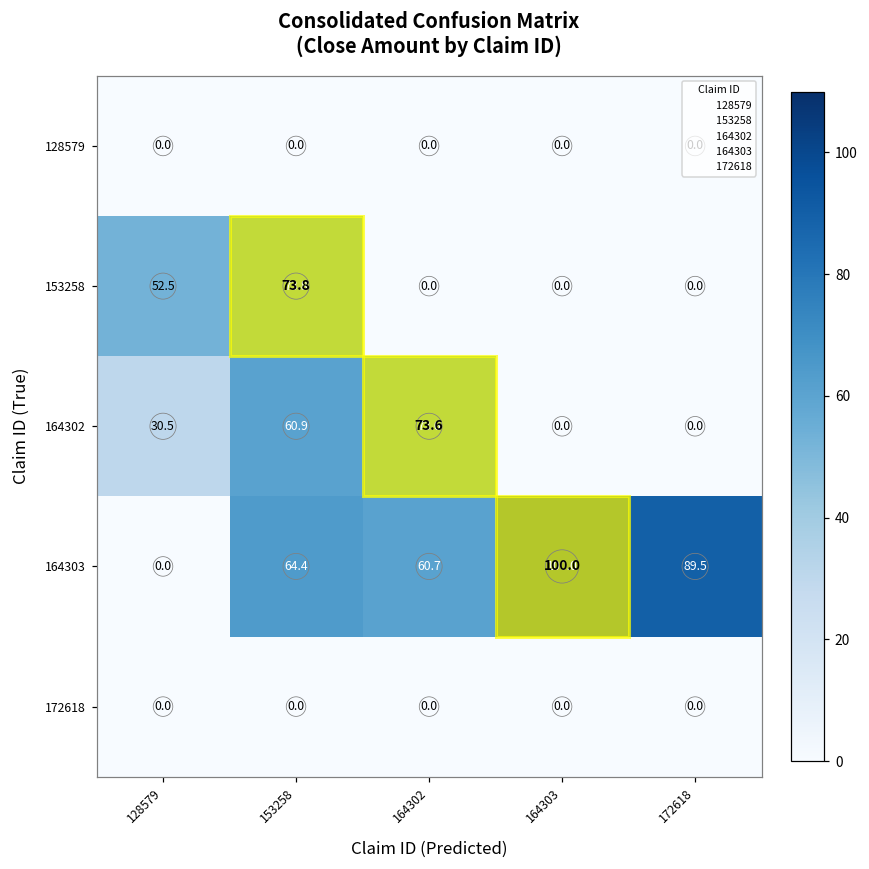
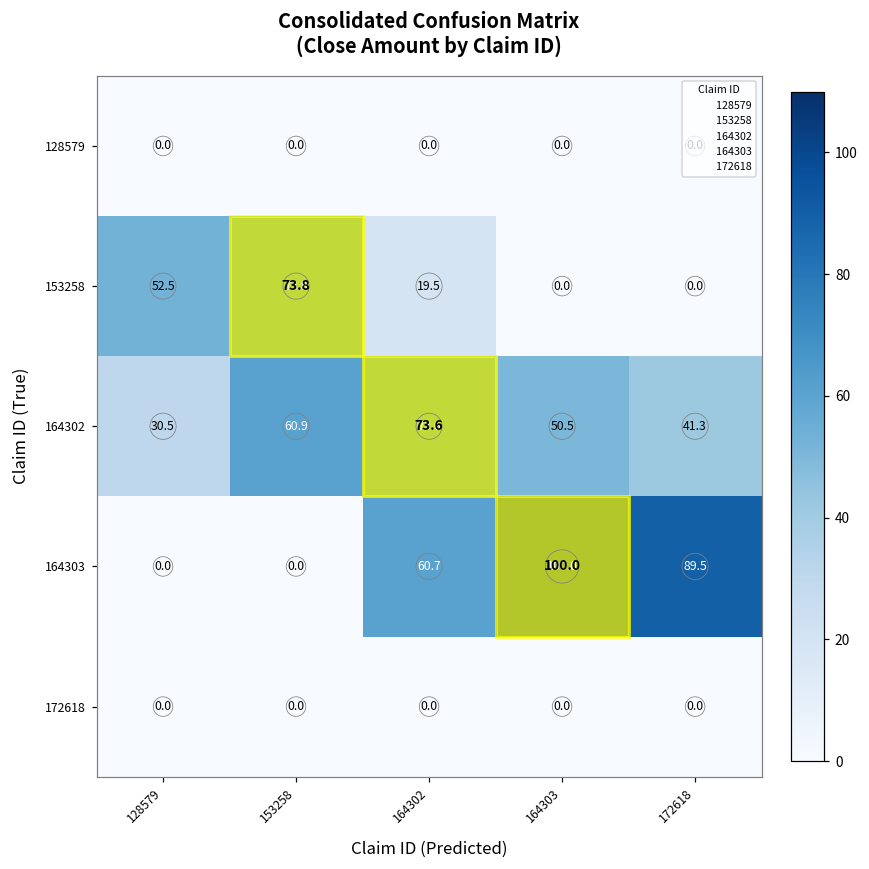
  {
    "153258": {
-     "164302": 0.0
+     "164302": 19.5
    },
    "164302": {
-     "164303": 0.0,
-     "172618": 0.0
+     "164303": 50.5,
+     "172618": 41.3
    },
    "164303": {
-     "153258": 64.4
+     "153258": 0.0
    }
  }
